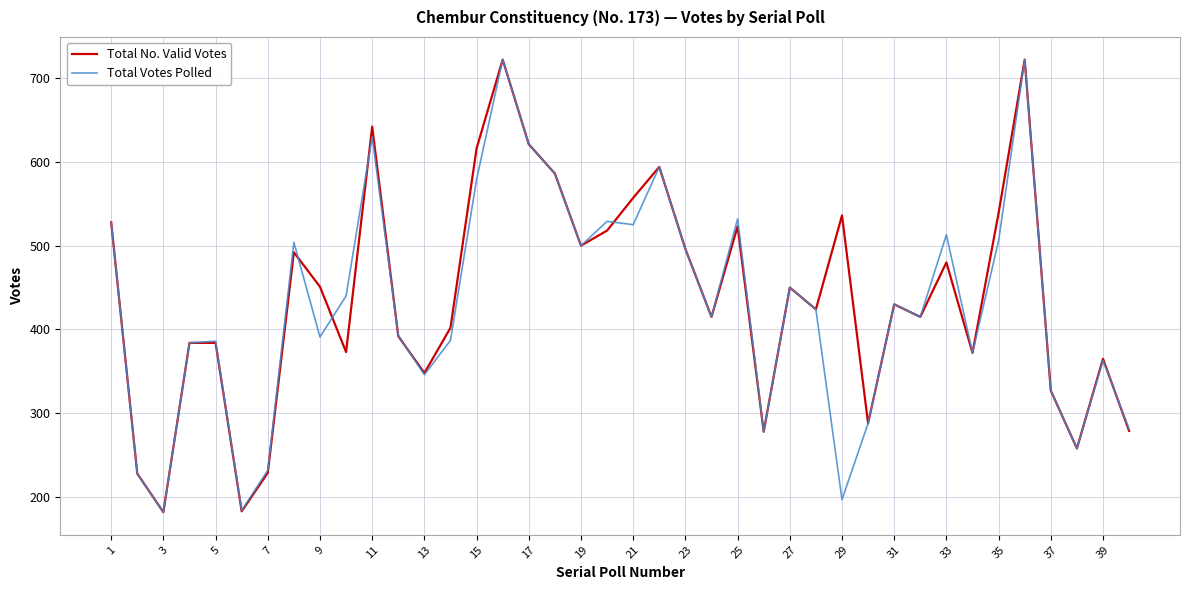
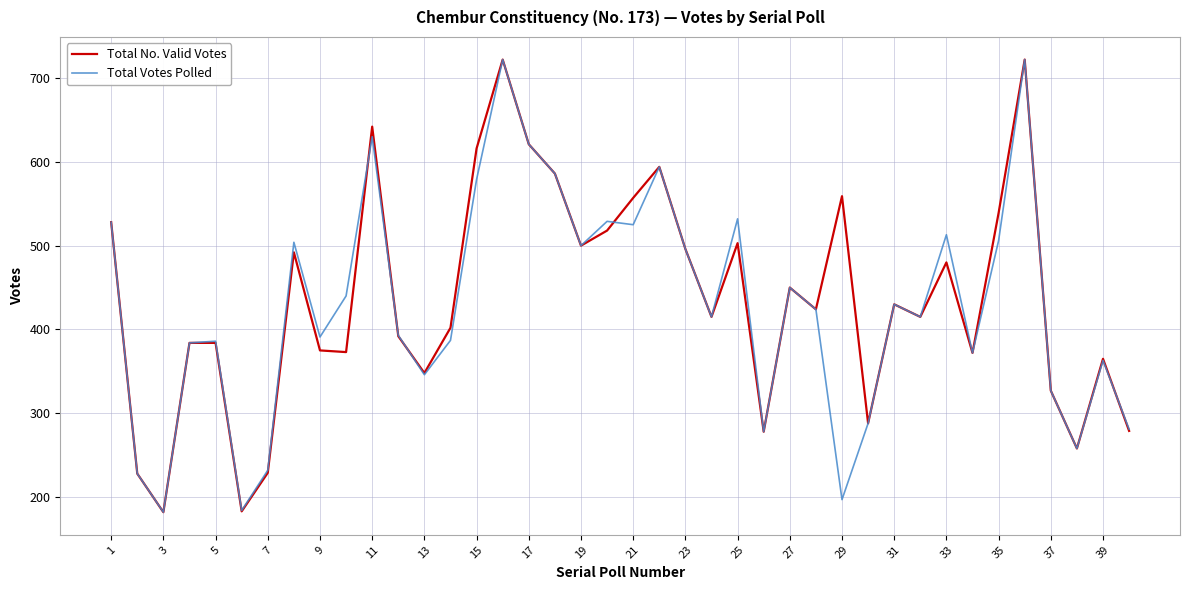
  {
    "Total No. Valid Votes": {
-     "9": 450,
+     "9": 380,
      "11": 640,
      "15": 620,
      "21": 560,
-     "25": 520,
-     "29": 540,
+     "25": 500,
+     "29": 560,
      "33": 480,
      "35": 540
    },
    "Total Votes Polled": {
      "9": 390,
      "11": 630,
      "15": 580,
      "21": 530,
      "25": 530,
      "29": 200,
      "33": 510,
      "35": 510
    }
  }
